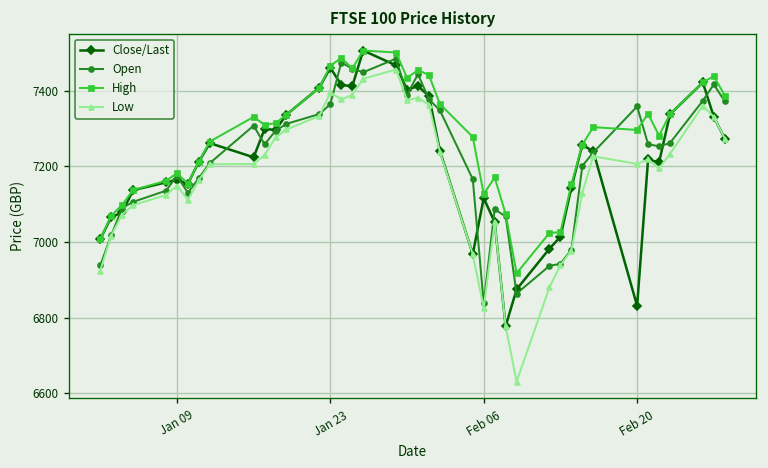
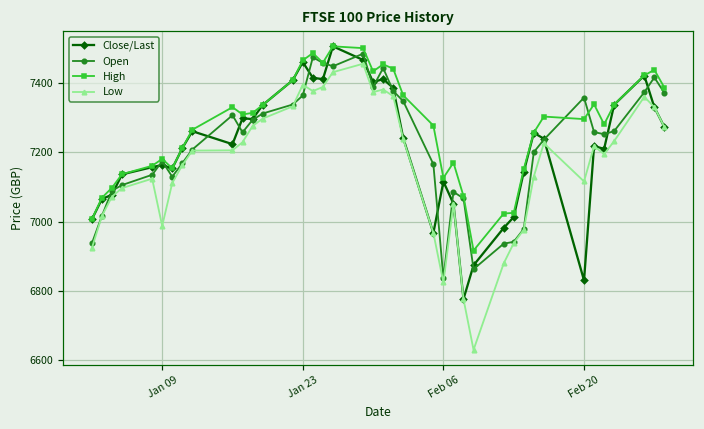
  {
    "Close/Last": {
      "Jan 09": 7160,
      "Feb 06": 7120,
      "Feb 20": 6830
    },
    "Open": {
      "Jan 23": 7360,
      "Feb 06": 6840,
      "Feb 20": 7360
    },
    "High": {
      "Feb 06": 7130,
      "Feb 20": 7300
    },
    "Low": {
-     "Jan 09": 7150,
+     "Jan 09": 6990,
      "Jan 23": 7390,
      "Feb 06": 6820,
-     "Feb 20": 7210
+     "Feb 20": 7120
    }
  }
